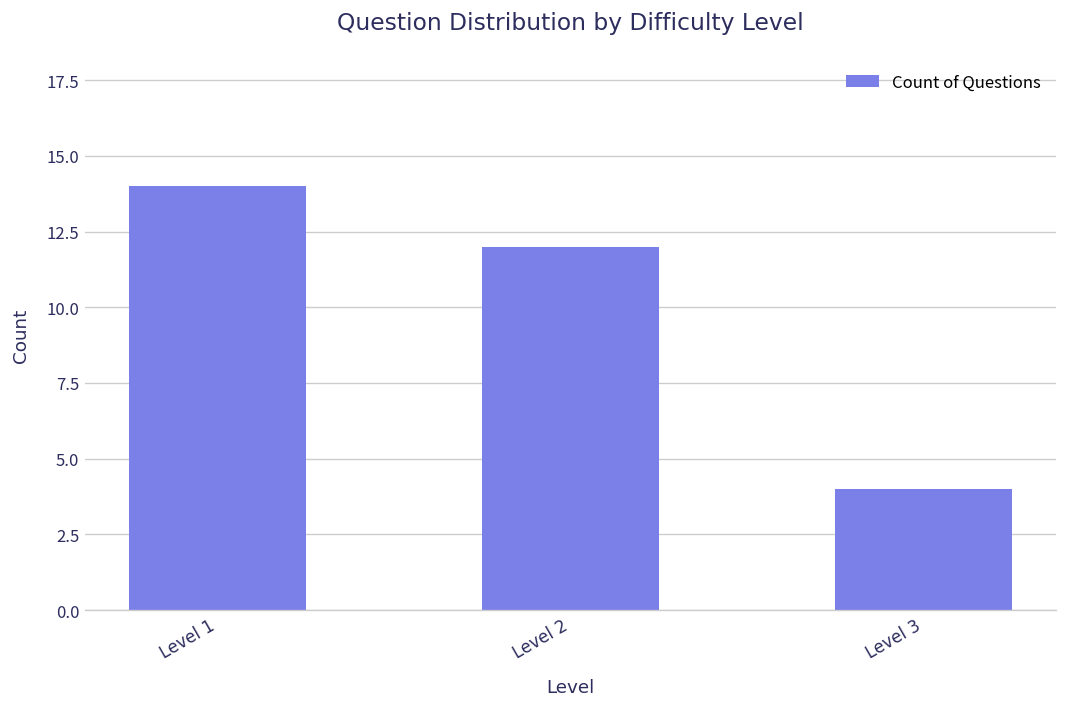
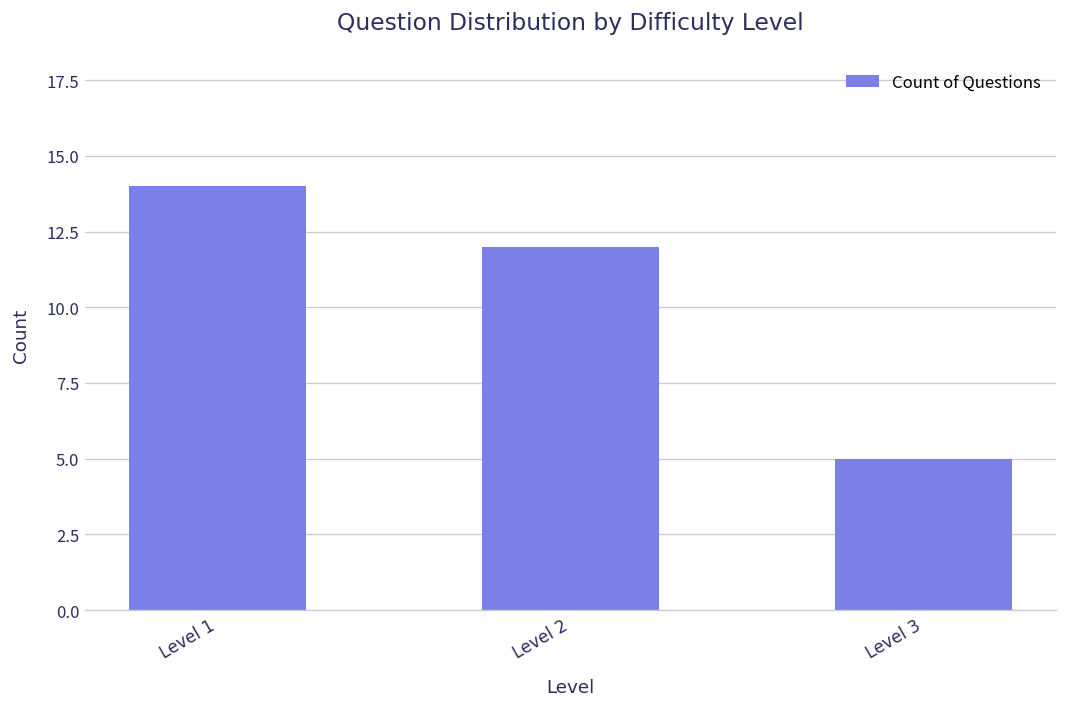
  {
    "Level 1": 14,
    "Level 2": 12,
-   "Level 3": 4
+   "Level 3": 5
  }
